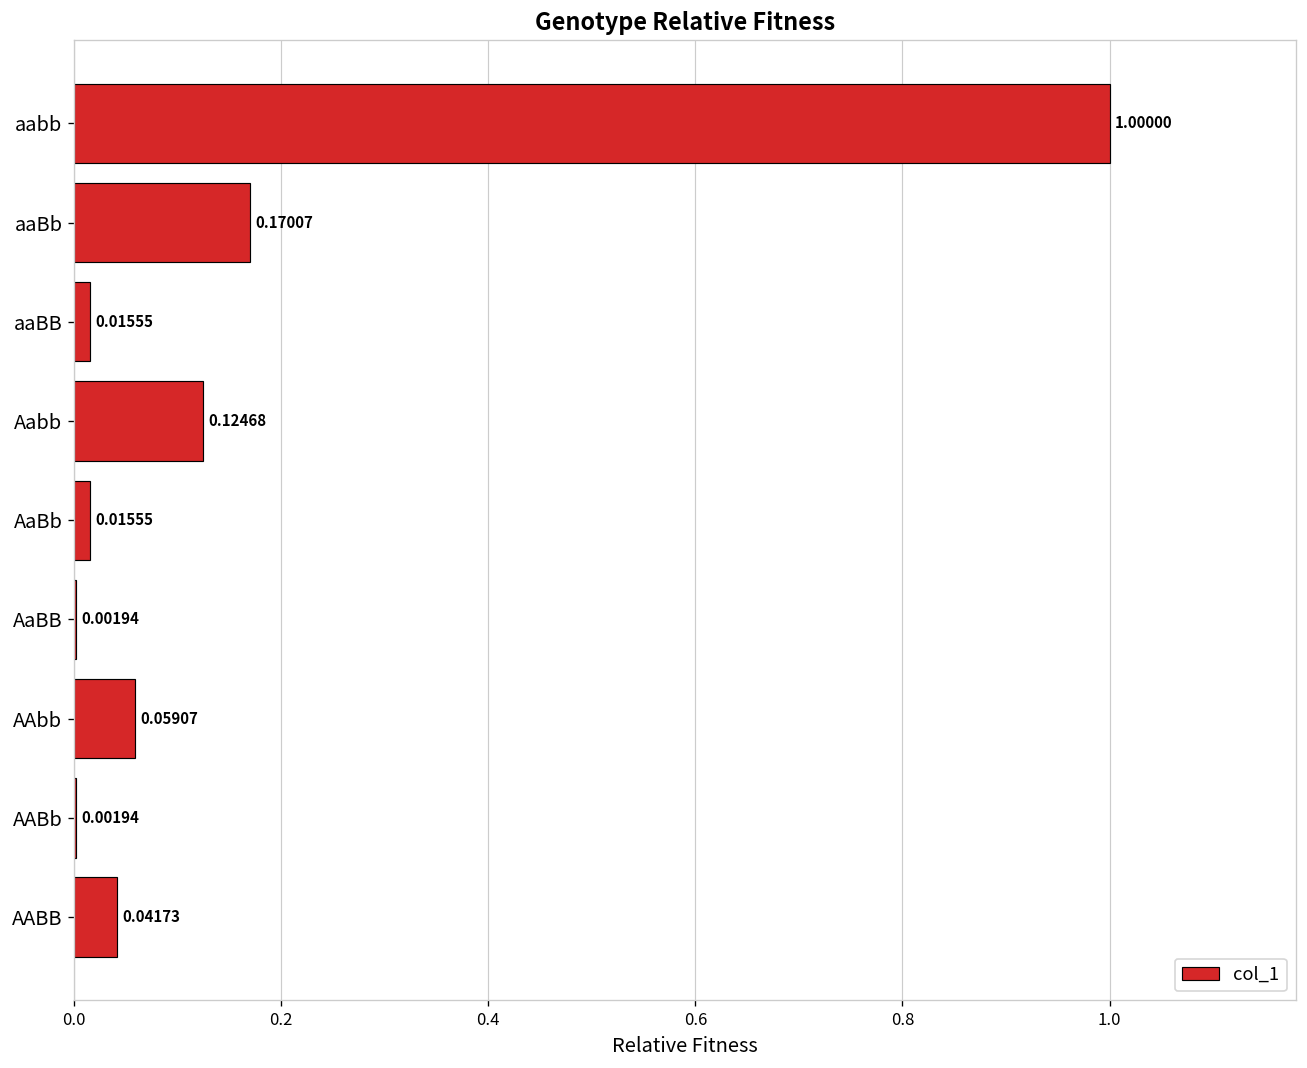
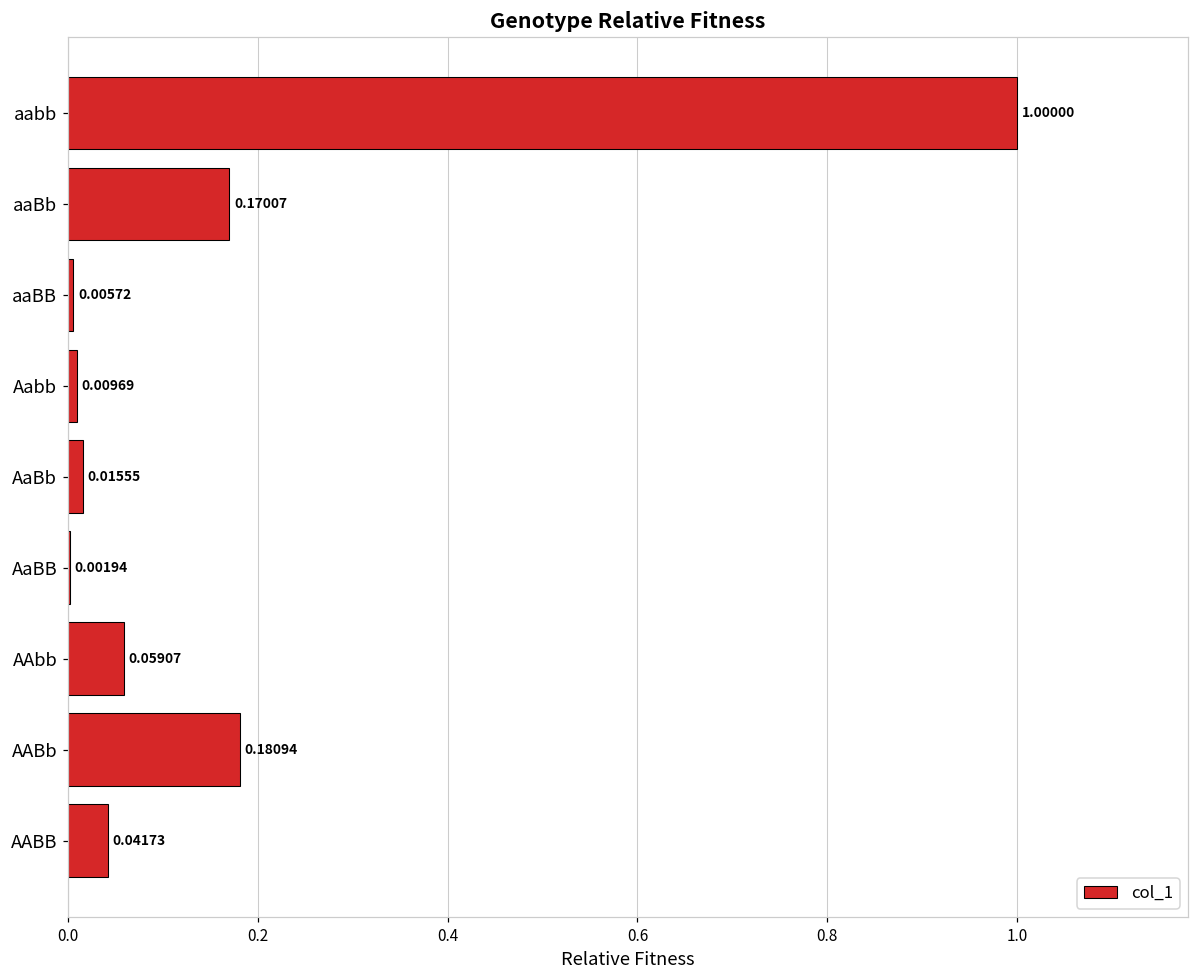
  {
    "aabb": 1.00000,
    "aaBb": 0.17007,
-   "aaBB": 0.01555,
-   "Aabb": 0.12468,
+   "aaBB": 0.00572,
+   "Aabb": 0.00969,
    "AaBb": 0.01555,
    "AaBB": 0.00194,
    "AAbb": 0.05907,
-   "AABb": 0.00194,
+   "AABb": 0.18094,
    "AABB": 0.04173
  }
